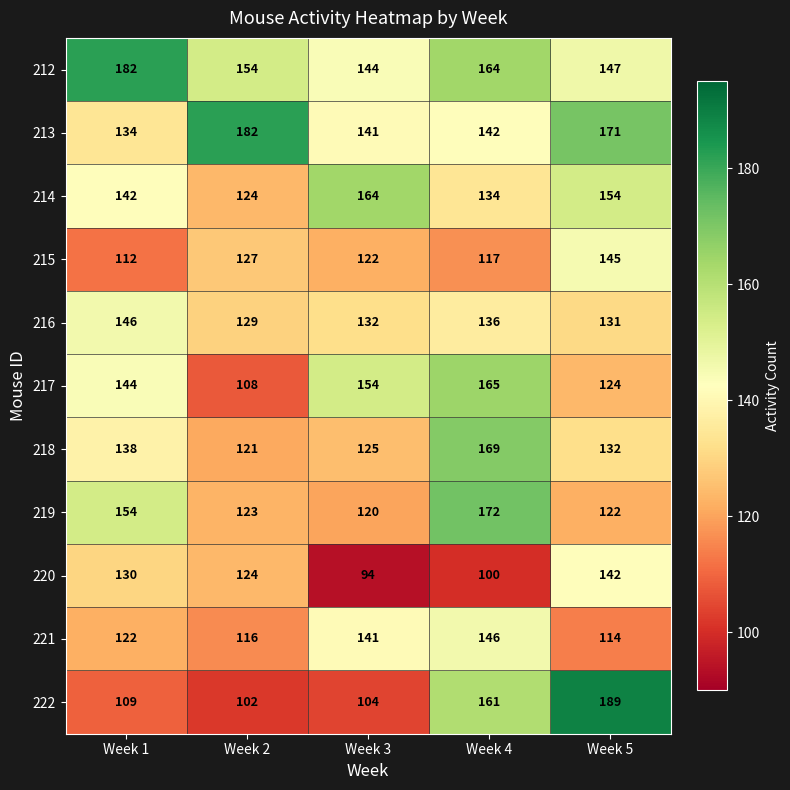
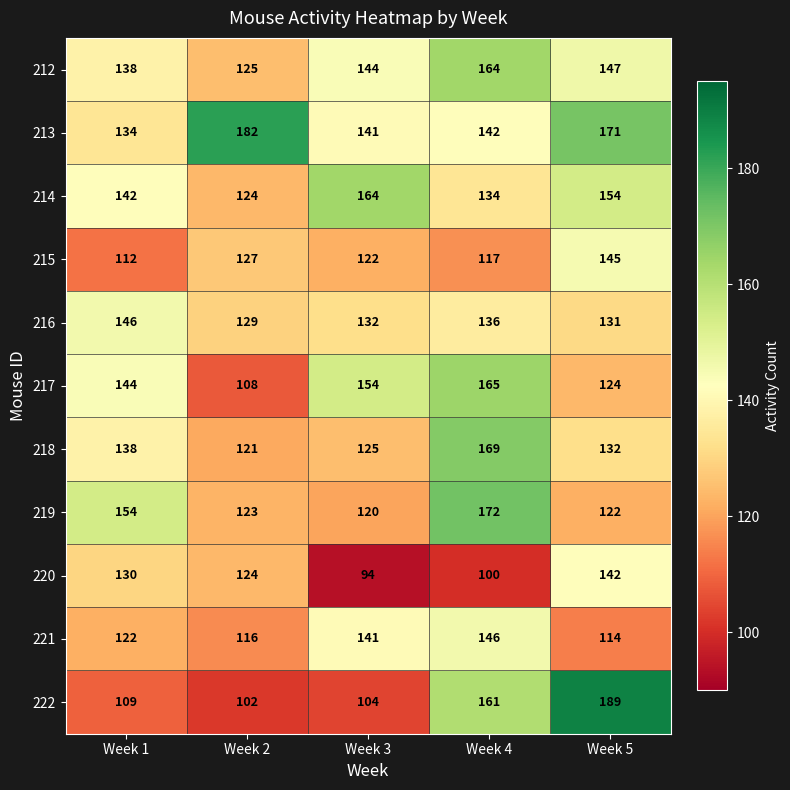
  {
    "212": {
-     "Week 1": 182,
-     "Week 2": 154,
+     "Week 1": 138,
+     "Week 2": 125,
      "Week 3": 144,
      "Week 4": 164,
      "Week 5": 147
    },
    "213": {
      "Week 1": 134,
      "Week 2": 182,
      "Week 3": 141,
      "Week 4": 142,
      "Week 5": 171
    },
    "214": {
      "Week 1": 142,
      "Week 2": 124,
      "Week 3": 164,
      "Week 4": 134,
      "Week 5": 154
    },
    "215": {
      "Week 1": 112,
      "Week 2": 127,
      "Week 3": 122,
      "Week 4": 117,
      "Week 5": 145
    },
    "216": {
      "Week 1": 146,
      "Week 2": 129,
      "Week 3": 132,
      "Week 4": 136,
      "Week 5": 131
    },
    "217": {
      "Week 1": 144,
      "Week 2": 108,
      "Week 3": 154,
      "Week 4": 165,
      "Week 5": 124
    },
    "218": {
      "Week 1": 138,
      "Week 2": 121,
      "Week 3": 125,
      "Week 4": 169,
      "Week 5": 132
    },
    "219": {
      "Week 1": 154,
      "Week 2": 123,
      "Week 3": 120,
      "Week 4": 172,
      "Week 5": 122
    },
    "220": {
      "Week 1": 130,
      "Week 2": 124,
      "Week 3": 94,
      "Week 4": 100,
      "Week 5": 142
    },
    "221": {
      "Week 1": 122,
      "Week 2": 116,
      "Week 3": 141,
      "Week 4": 146,
      "Week 5": 114
    },
    "222": {
      "Week 1": 109,
      "Week 2": 102,
      "Week 3": 104,
      "Week 4": 161,
      "Week 5": 189
    }
  }
